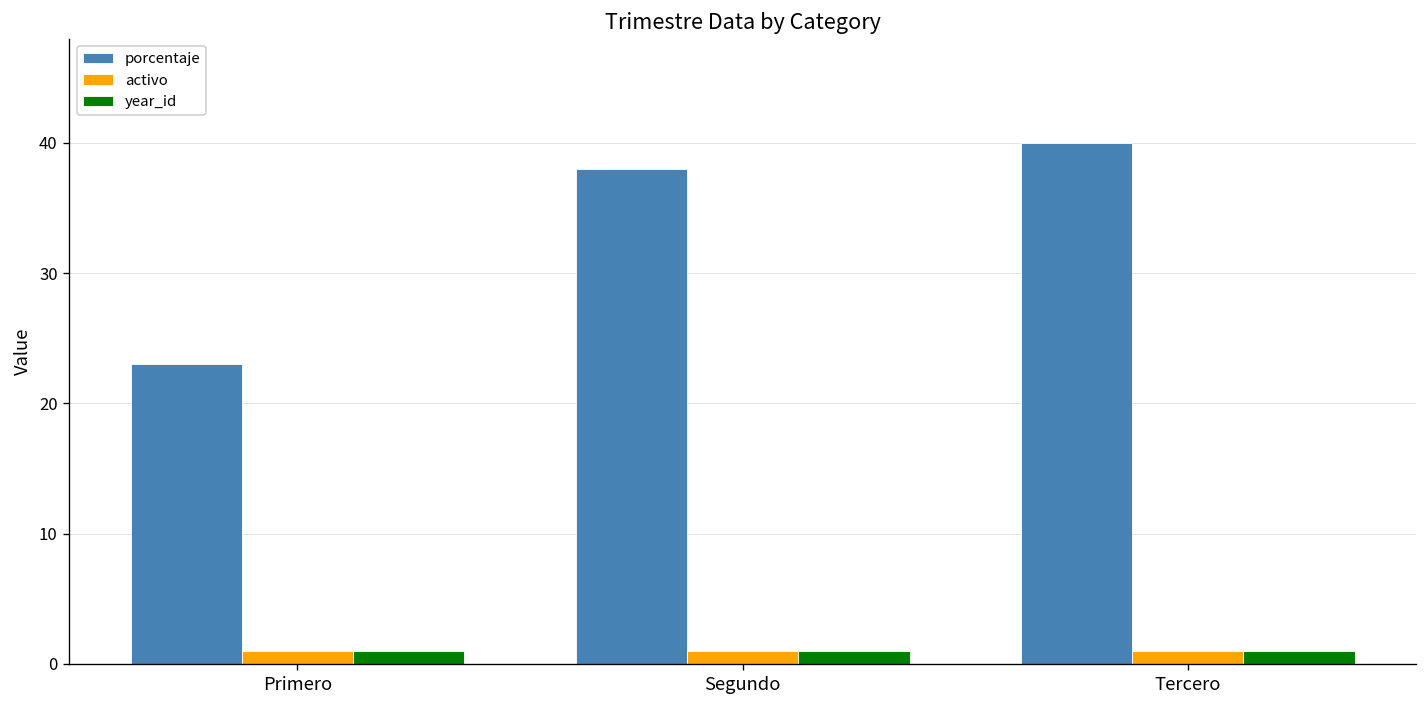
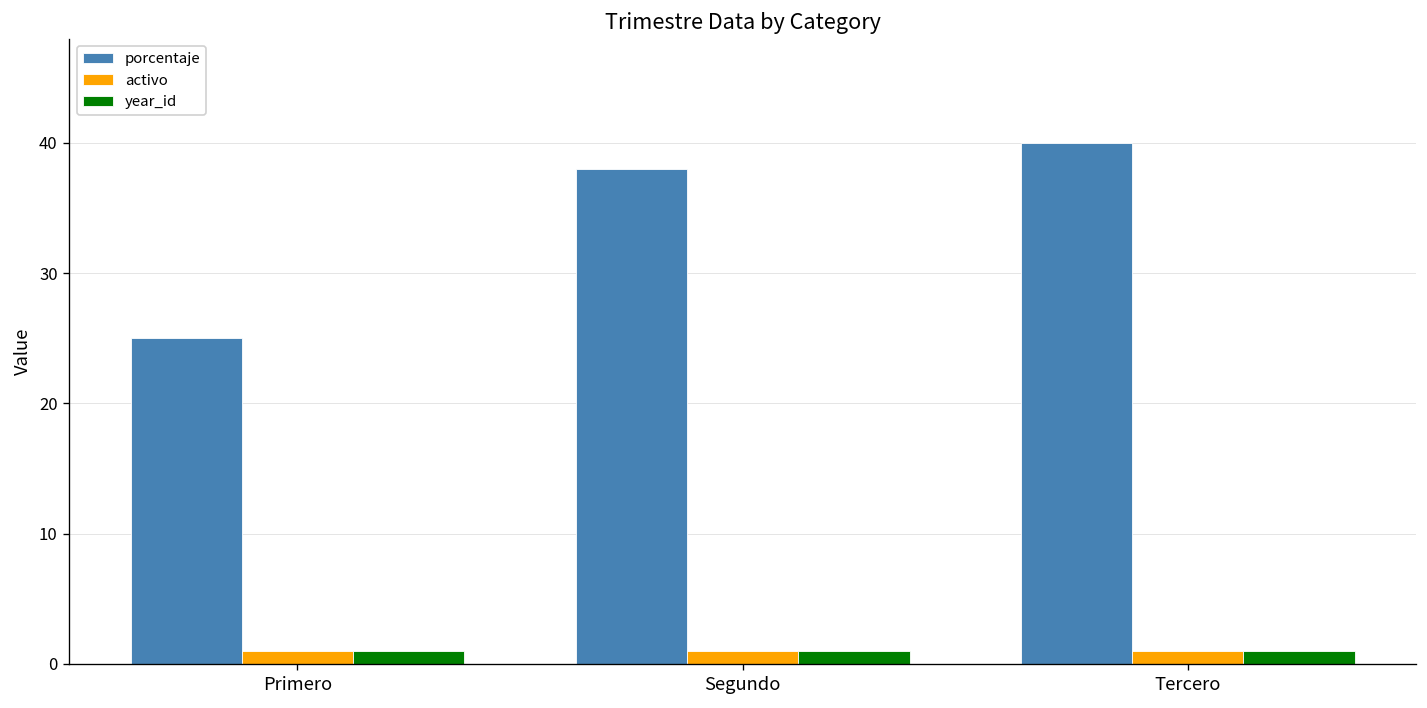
  {
    "porcentaje": {
-     "Primero": 23,
+     "Primero": 25,
      "Segundo": 38,
      "Tercero": 40
    },
    "activo": {
      "Primero": 1,
      "Segundo": 1,
      "Tercero": 1
    },
    "year_id": {
      "Primero": 1,
      "Segundo": 1,
      "Tercero": 1
    }
  }
